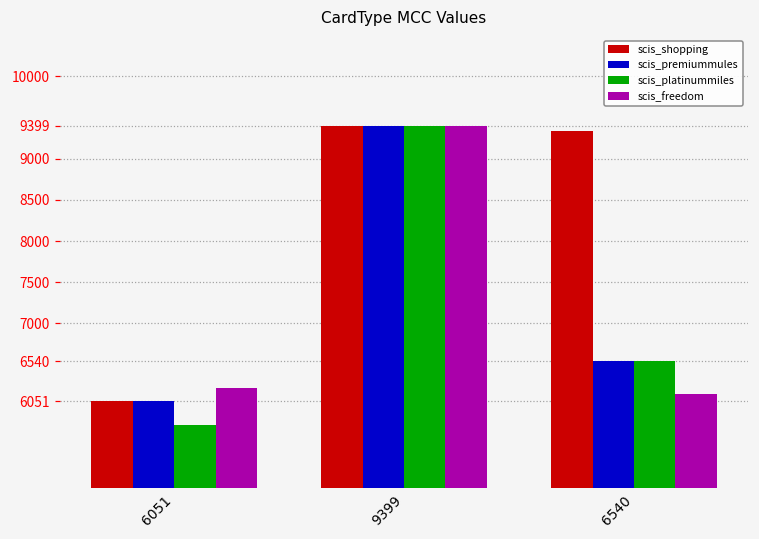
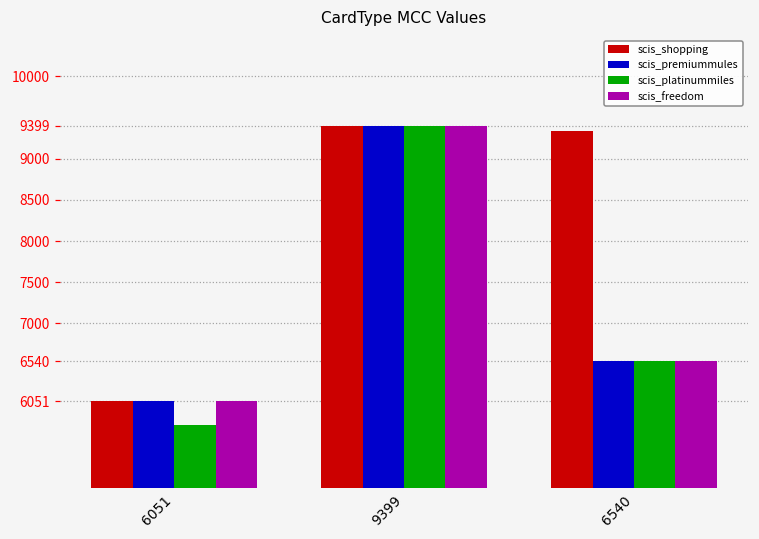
  {
    "scis_shopping": {
      "6051": 6100,
      "9399": 9400,
      "6540": 9300
    },
    "scis_premiummules": {
      "6051": 6100,
      "9399": 9400,
      "6540": 6500
    },
    "scis_platinummiles": {
      "6051": 5800,
      "9399": 9400,
      "6540": 6500
    },
    "scis_freedom": {
-     "6051": 6200,
+     "6051": 6100,
      "9399": 9400,
-     "6540": 6100
+     "6540": 6500
    }
  }
